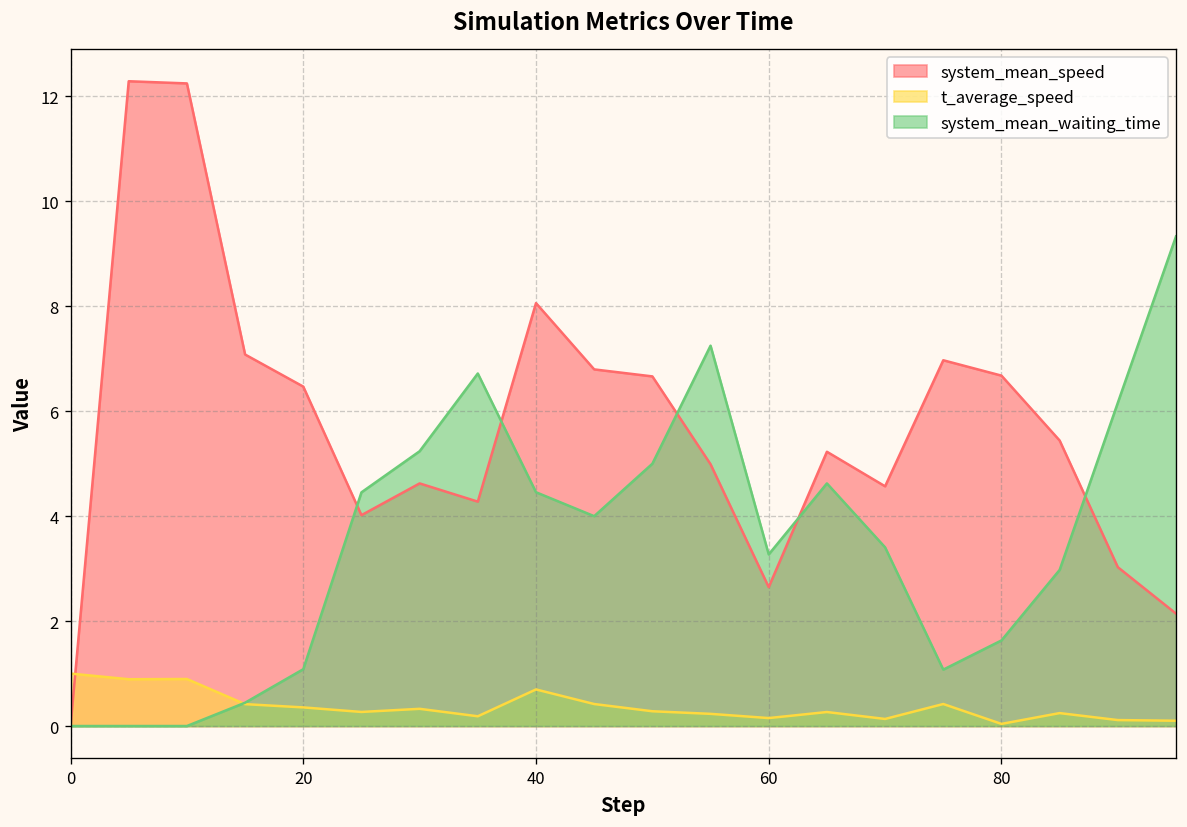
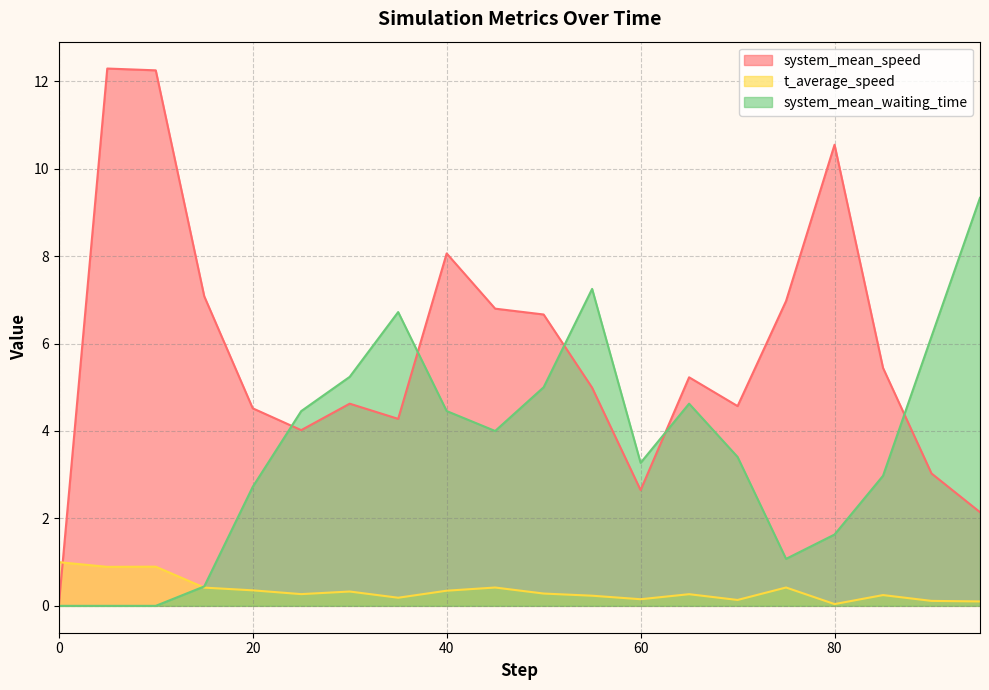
  {
    "system_mean_speed": {
-     "20": 6.5,
+     "20": 4.5,
      "40": 8.1,
      "60": 2.6,
-     "80": 6.7
+     "80": 10.5
    },
    "t_average_speed": {
      "0": 1.0,
      "20": 0.4,
-     "40": 0.7,
+     "40": 0.3,
      "60": 0.2,
      "80": 0.0
    },
    "system_mean_waiting_time": {
-     "20": 1.1,
+     "20": 2.7,
      "40": 4.5,
      "60": 3.3,
      "80": 1.6
    }
  }
